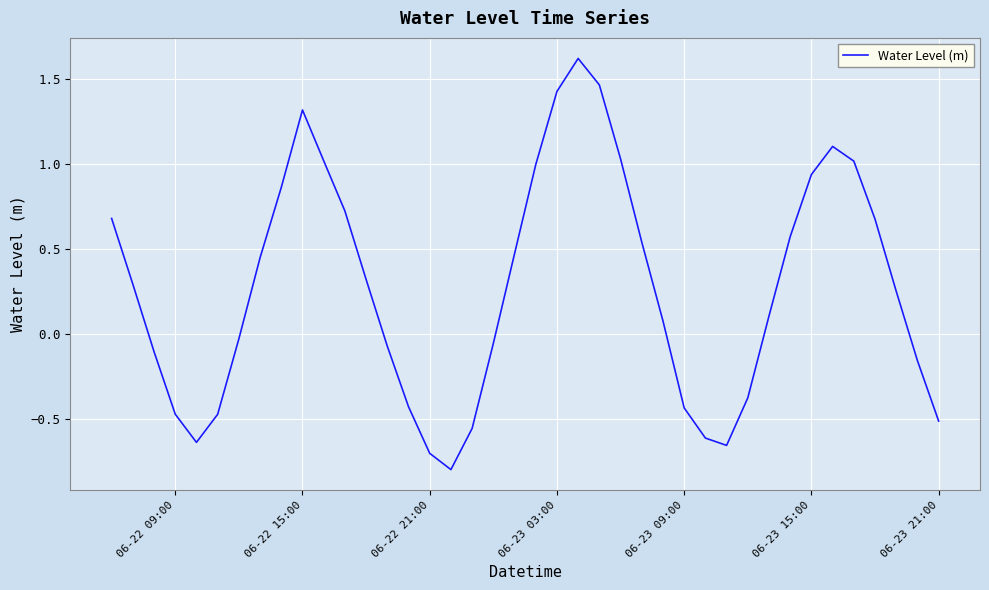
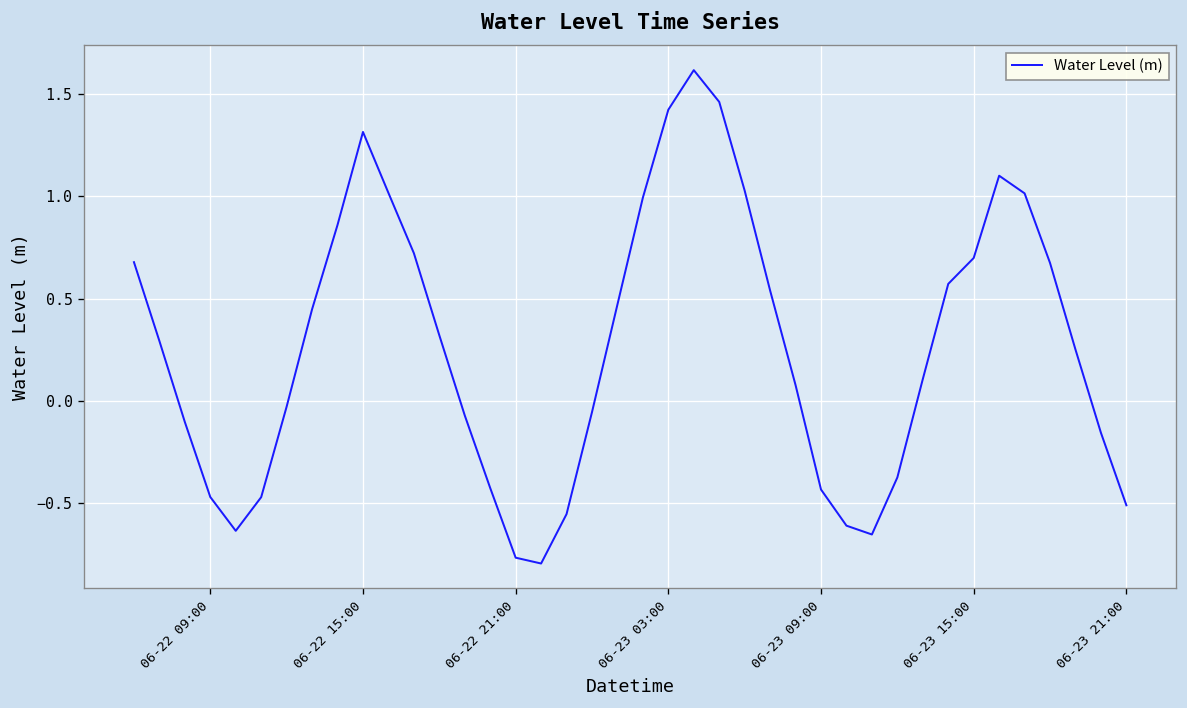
  {
    "06-22 09:00": -0.47,
    "06-22 15:00": 1.32,
-   "06-22 21:00": -0.70,
+   "06-22 21:00": -0.77,
    "06-23 03:00": 1.42,
    "06-23 09:00": -0.44,
-   "06-23 15:00": 0.94,
+   "06-23 15:00": 0.70,
    "06-23 21:00": -0.51
  }
